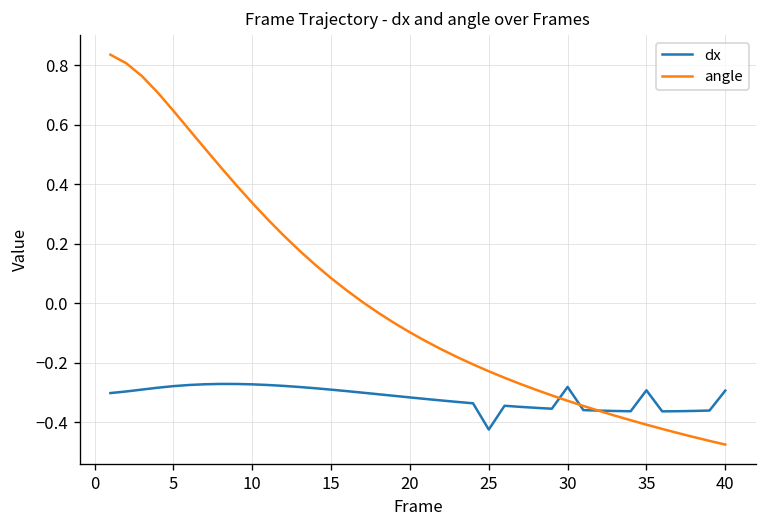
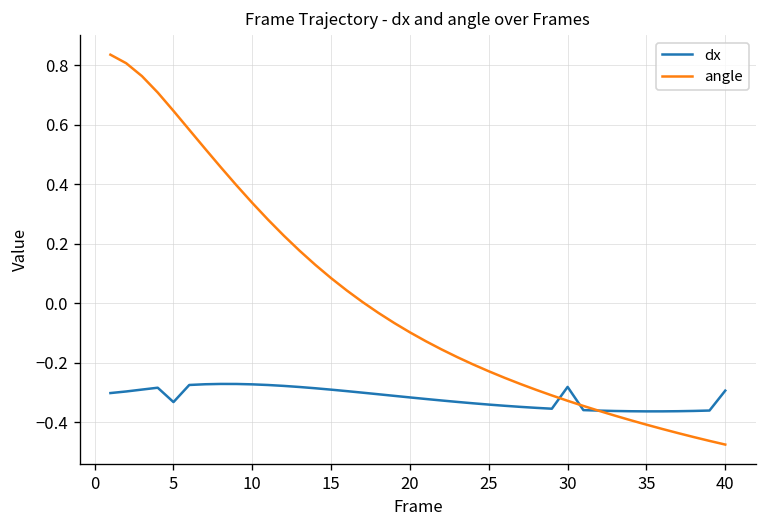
  {
    "dx": {
-     "5": -0.28,
+     "5": -0.33,
      "10": -0.27,
      "15": -0.29,
      "20": -0.32,
-     "25": -0.42,
+     "25": -0.34,
      "30": -0.28,
-     "35": -0.29,
+     "35": -0.36,
      "40": -0.29
    },
    "angle": {
      "5": 0.65,
      "10": 0.34,
      "15": 0.08,
      "20": -0.10,
      "25": -0.23,
      "30": -0.33,
      "35": -0.41,
      "40": -0.47
    }
  }
